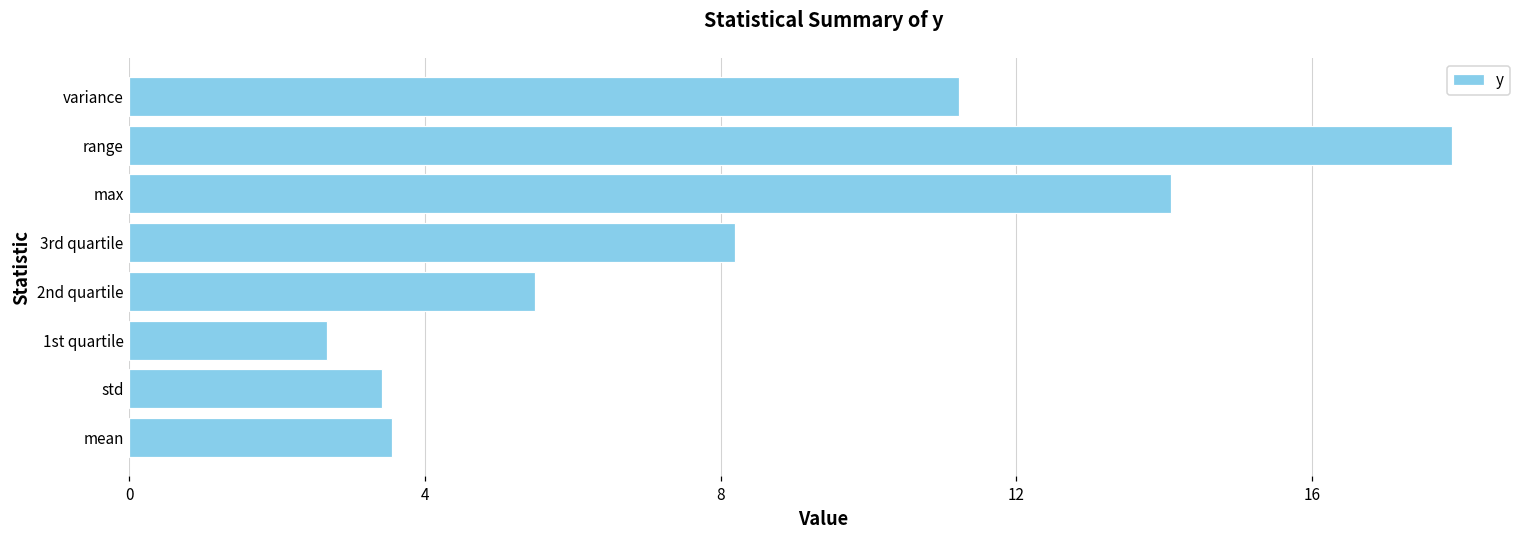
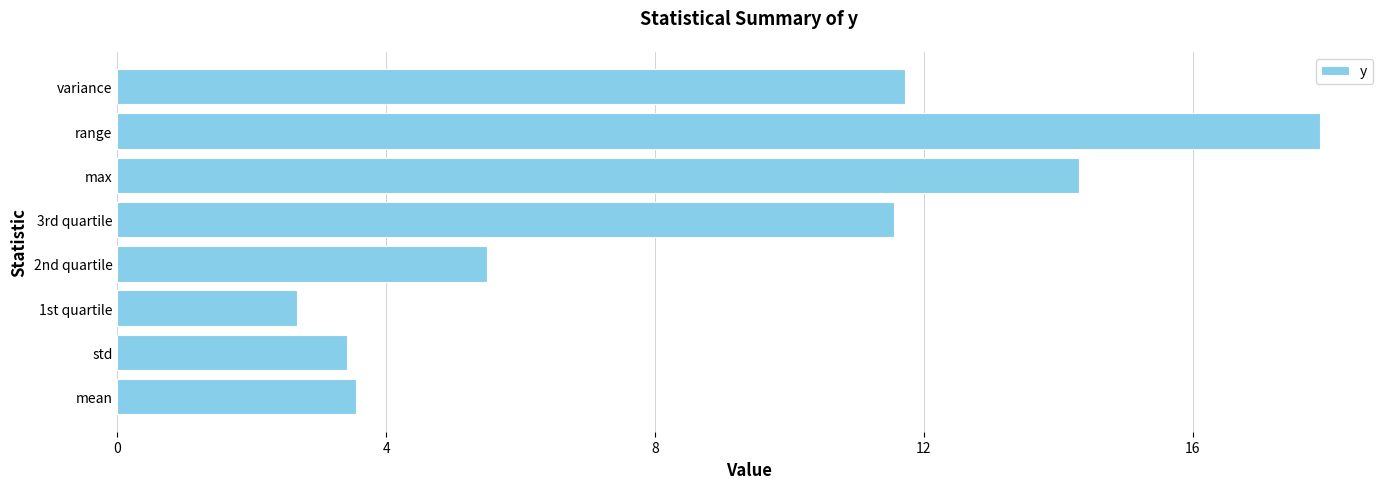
  {
-   "variance": 11.2,
+   "variance": 11.7,
    "range": 17.9,
-   "max": 14.1,
-   "3rd quartile": 8.2,
+   "max": 14.3,
+   "3rd quartile": 11.6,
    "2nd quartile": 5.5,
    "1st quartile": 2.7,
    "std": 3.4,
    "mean": 3.6
  }
